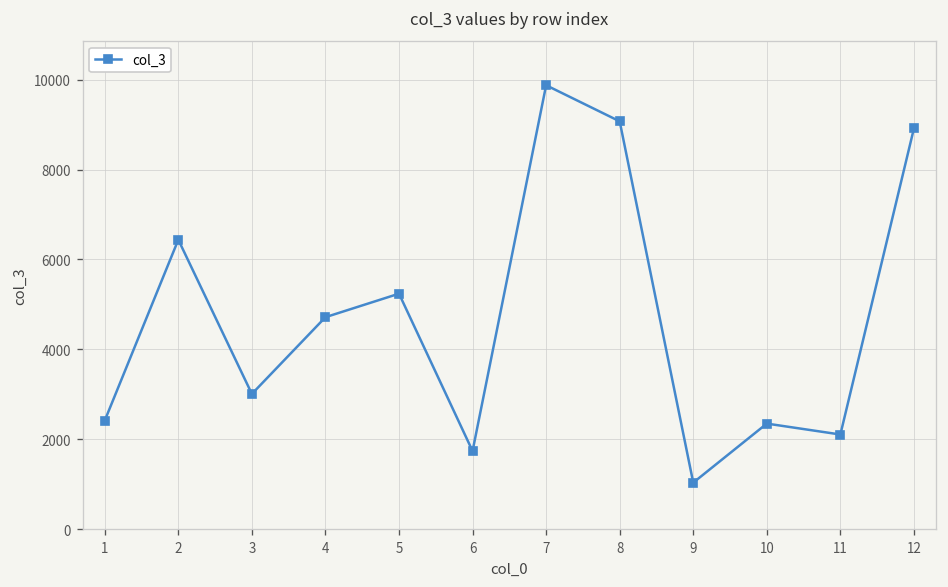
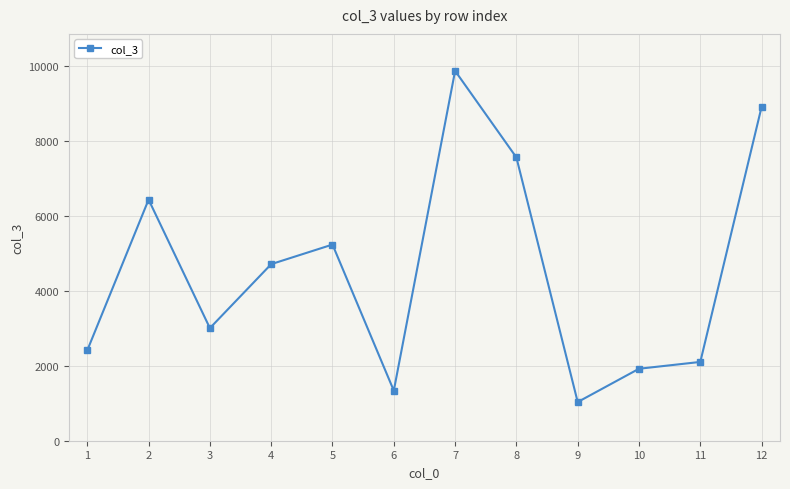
  {
    "1": 2400,
    "2": 6400,
    "3": 3000,
    "4": 4700,
    "5": 5200,
-   "6": 1700,
+   "6": 1300,
    "7": 9900,
-   "8": 9100,
+   "8": 7600,
    "9": 1000,
-   "10": 2300,
+   "10": 1900,
    "11": 2100,
    "12": 8900
  }
